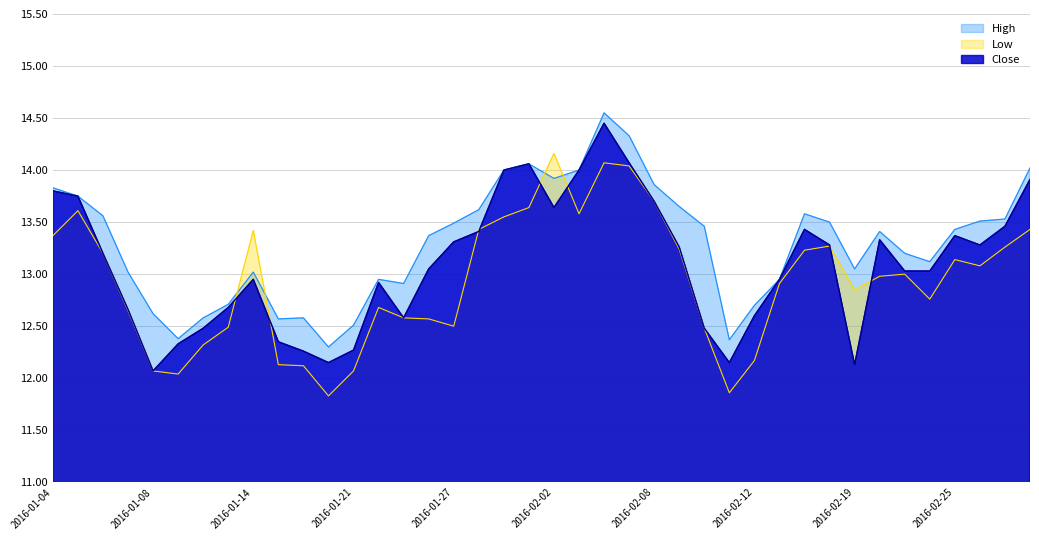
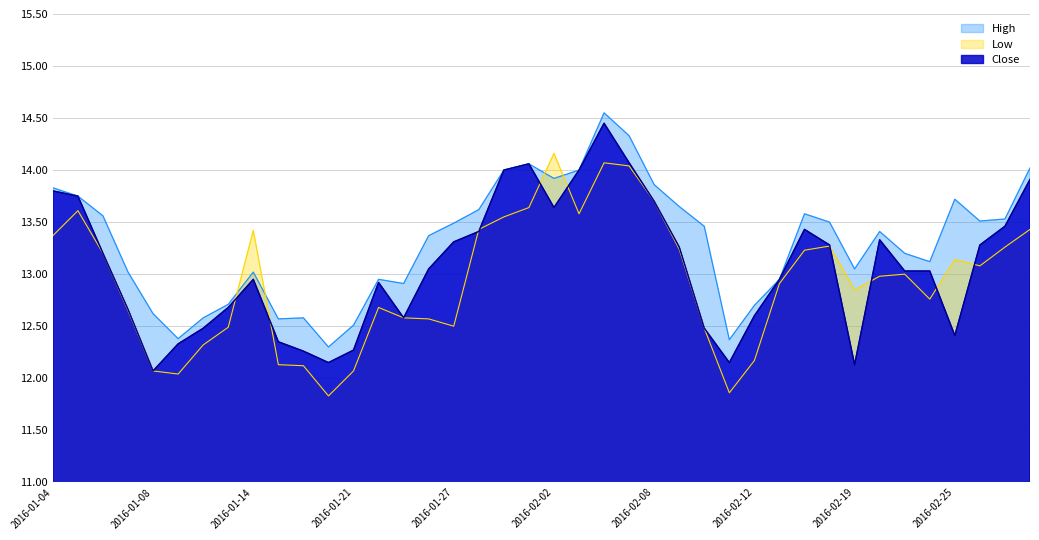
  {
    "High": {
      "2016-01-04": 13.83,
      "2016-01-08": 12.62,
      "2016-01-14": 13.02,
      "2016-01-21": 12.51,
      "2016-01-27": 13.49,
      "2016-02-02": 13.92,
      "2016-02-08": 13.86,
      "2016-02-12": 12.70,
      "2016-02-19": 13.05,
-     "2016-02-25": 13.43
+     "2016-02-25": 13.72
    },
    "Low": {
      "2016-01-04": 13.37,
      "2016-01-14": 13.42,
      "2016-01-21": 12.07,
      "2016-01-27": 12.50,
      "2016-02-02": 14.16,
      "2016-02-12": 12.17,
      "2016-02-19": 12.85,
      "2016-02-25": 13.14
    },
    "Close": {
      "2016-01-04": 13.80,
      "2016-01-14": 12.95,
      "2016-01-21": 12.27,
      "2016-01-27": 13.31,
      "2016-02-02": 13.64,
      "2016-02-12": 12.60,
      "2016-02-19": 12.13,
-     "2016-02-25": 13.37
+     "2016-02-25": 12.41
    }
  }
